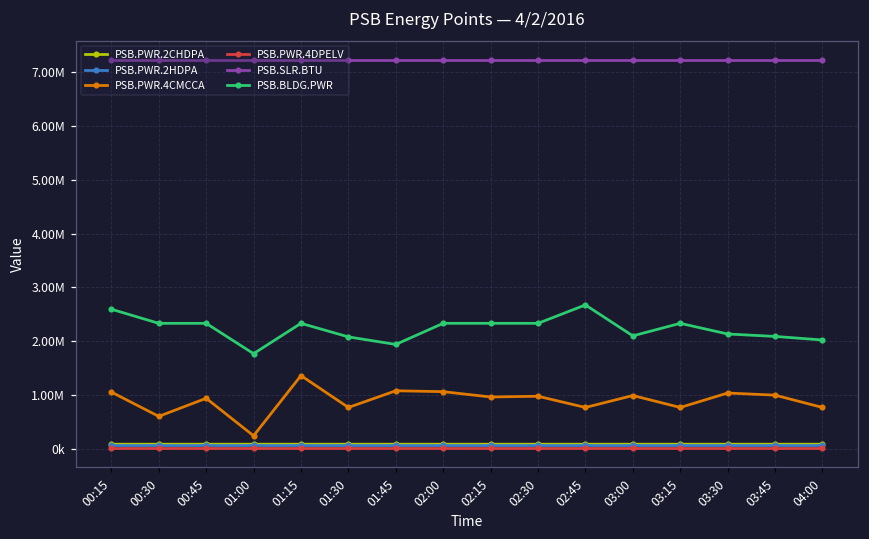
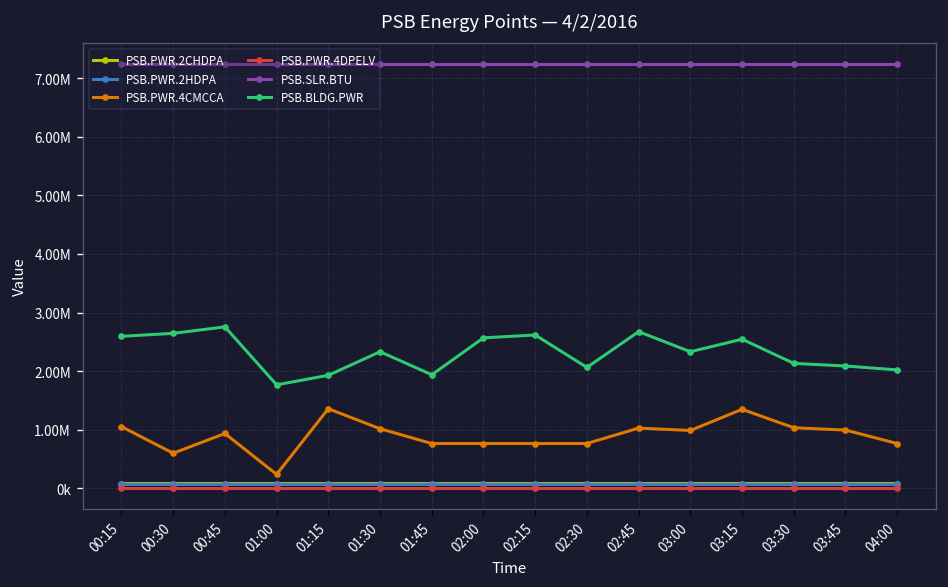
  {
    "PSB.PWR.4CMCCA": {
      "00:15": 1100000,
      "00:30": 600000,
      "00:45": 900000,
      "01:00": 200000,
      "01:15": 1400000,
-     "01:30": 800000,
-     "01:45": 1100000,
-     "02:00": 1100000,
-     "02:15": 1000000,
-     "02:30": 1000000,
-     "02:45": 800000,
+     "01:30": 1000000,
+     "01:45": 800000,
+     "02:00": 800000,
+     "02:15": 800000,
+     "02:30": 800000,
+     "02:45": 1000000,
      "03:00": 1000000,
-     "03:15": 800000,
+     "03:15": 1300000,
      "03:30": 1000000,
      "03:45": 1000000,
      "04:00": 800000
    },
    "PSB.PWR.4DPELV": {
      "00:15": 0,
      "00:30": 0,
      "00:45": 0,
      "01:00": 0,
      "01:15": 0,
      "01:30": 0,
      "01:45": 0,
      "02:00": 0,
      "02:15": 0,
      "02:30": 0,
      "02:45": 0,
      "03:00": 0,
      "03:15": 0,
      "03:30": 0,
      "03:45": 0,
      "04:00": 0
    },
    "PSB.SLR.BTU": {
      "01:45": 7200000,
      "02:00": 7200000,
      "02:15": 7200000,
      "02:30": 7200000,
      "02:45": 7200000,
      "03:00": 7200000,
      "03:15": 7200000,
      "03:30": 7200000,
      "03:45": 7200000,
      "04:00": 7200000
    },
    "PSB.BLDG.PWR": {
      "00:15": 2600000,
-     "00:30": 2300000,
-     "00:45": 2300000,
+     "00:30": 2600000,
+     "00:45": 2800000,
      "01:00": 1800000,
-     "01:15": 2300000,
-     "01:30": 2100000,
+     "01:15": 1900000,
+     "01:30": 2300000,
      "01:45": 1900000,
-     "02:00": 2300000,
-     "02:15": 2300000,
-     "02:30": 2300000,
+     "02:00": 2600000,
+     "02:15": 2600000,
+     "02:30": 2100000,
      "02:45": 2700000,
-     "03:00": 2100000,
-     "03:15": 2300000,
+     "03:00": 2300000,
+     "03:15": 2500000,
      "03:30": 2100000,
      "03:45": 2100000,
      "04:00": 2000000
    }
  }
